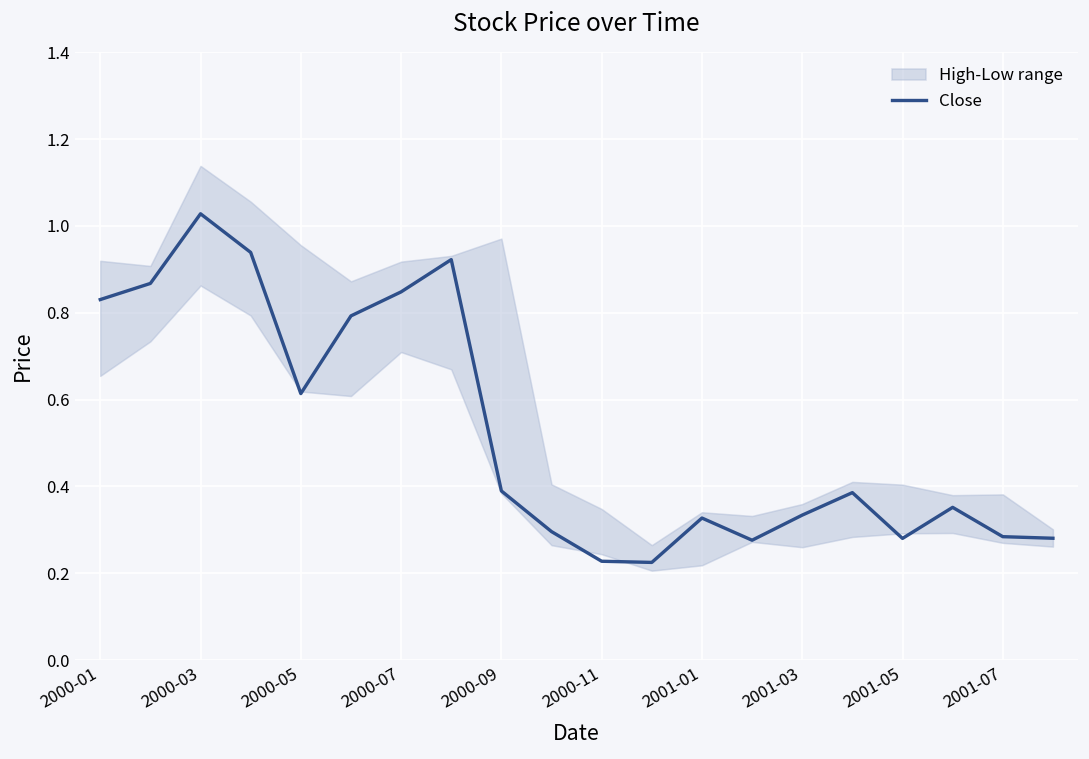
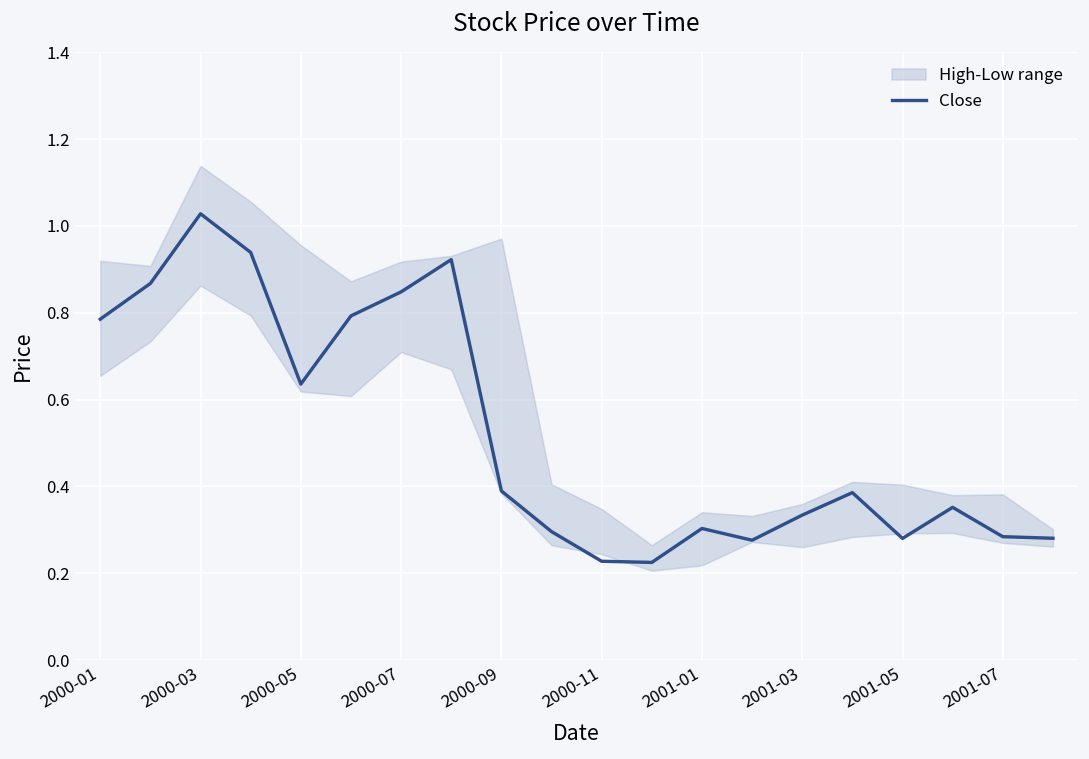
  {
    "Close": {
-     "2000-01": 0.83,
+     "2000-01": 0.79,
      "2000-03": 1.03,
-     "2000-05": 0.61,
+     "2000-05": 0.64,
      "2000-07": 0.85,
      "2000-09": 0.39,
      "2000-11": 0.23,
-     "2001-01": 0.33,
+     "2001-01": 0.30,
      "2001-03": 0.33,
      "2001-05": 0.28,
      "2001-07": 0.28
    }
  }
